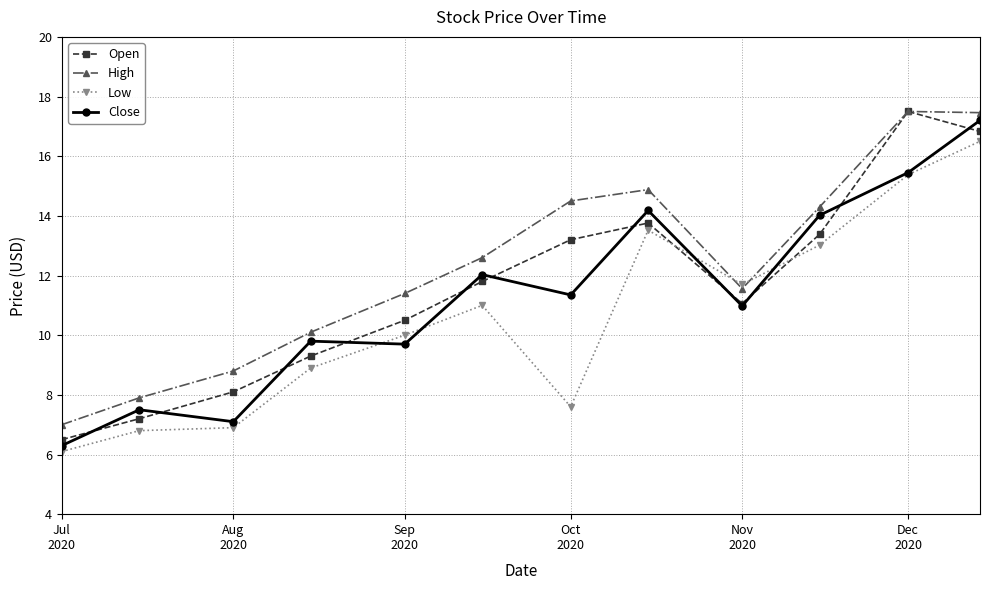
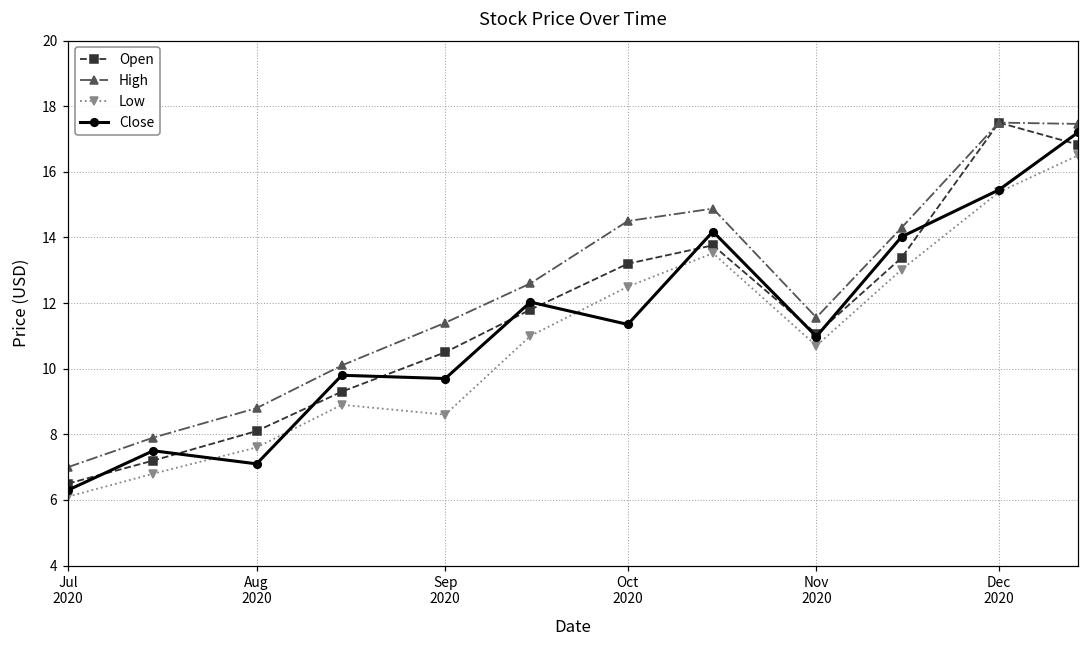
  {
    "Low": {
      "Jul 2020": 6.1,
-     "Aug 2020": 6.9,
-     "Sep 2020": 10.0,
-     "Oct 2020": 7.6,
-     "Nov 2020": 11.7
+     "Aug 2020": 7.6,
+     "Sep 2020": 8.6,
+     "Oct 2020": 12.5,
+     "Nov 2020": 10.7
    },
    "Close": {
      "Jul 2020": 6.3,
      "Aug 2020": 7.1,
      "Sep 2020": 9.7,
      "Oct 2020": 11.4
    }
  }
